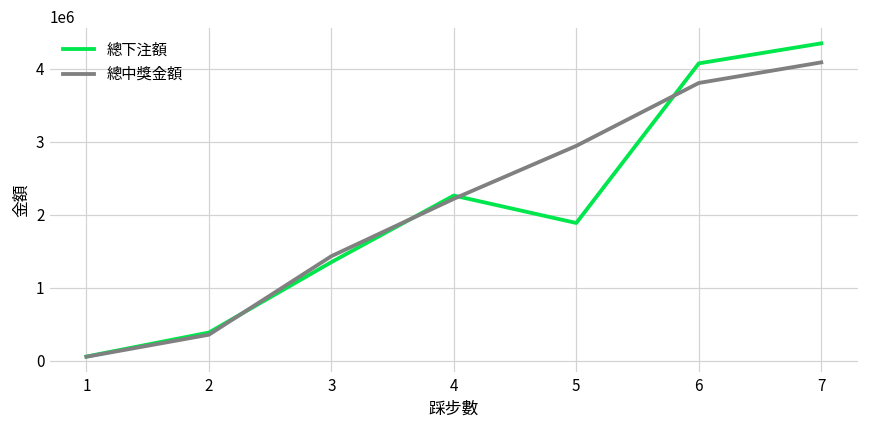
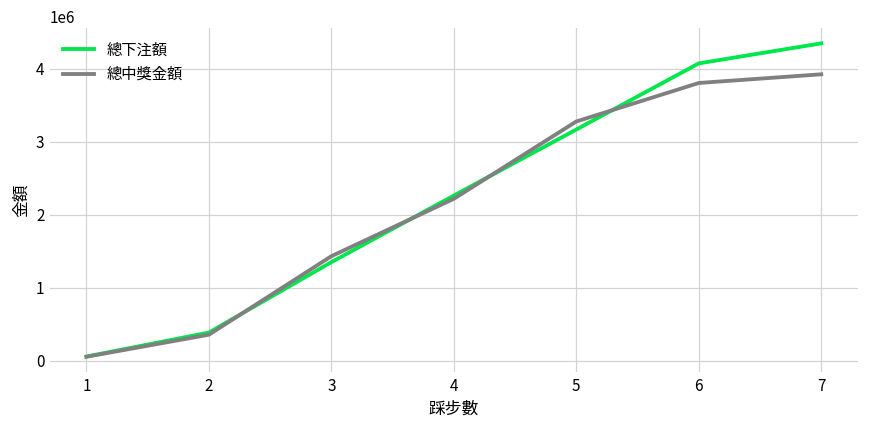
  {
    "總下注額": {
      "3": 1300000,
      "4": 2300000,
-     "5": 1900000,
+     "5": 3200000,
      "6": 4100000,
      "7": 4300000
    },
    "總中獎金額": {
      "3": 1400000,
      "4": 2200000,
-     "5": 2900000,
+     "5": 3300000,
      "6": 3800000,
-     "7": 4100000
+     "7": 3900000
    }
  }
